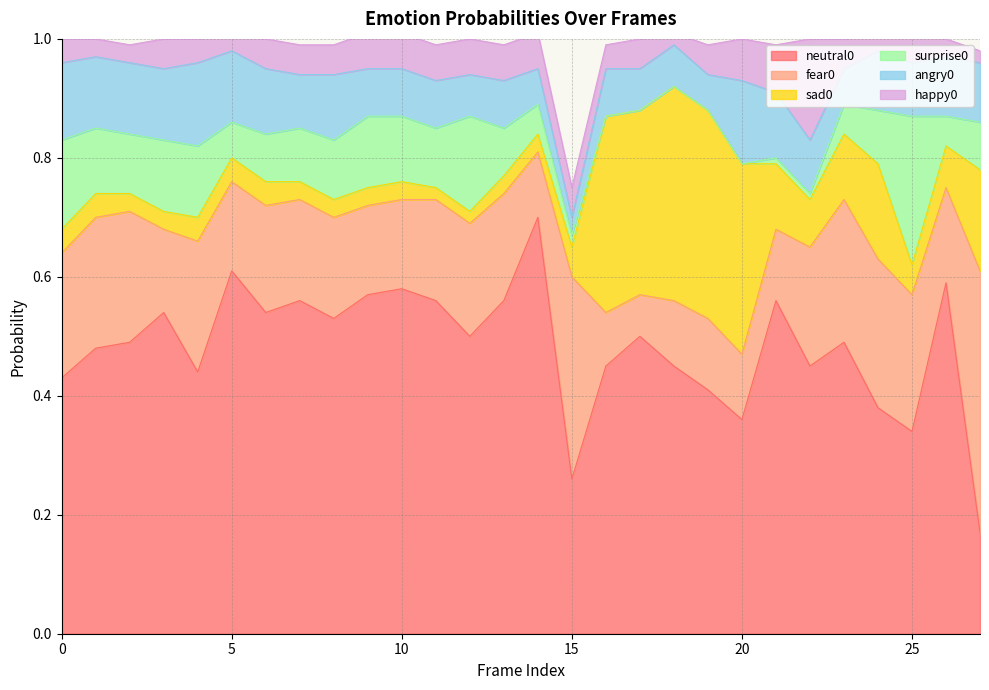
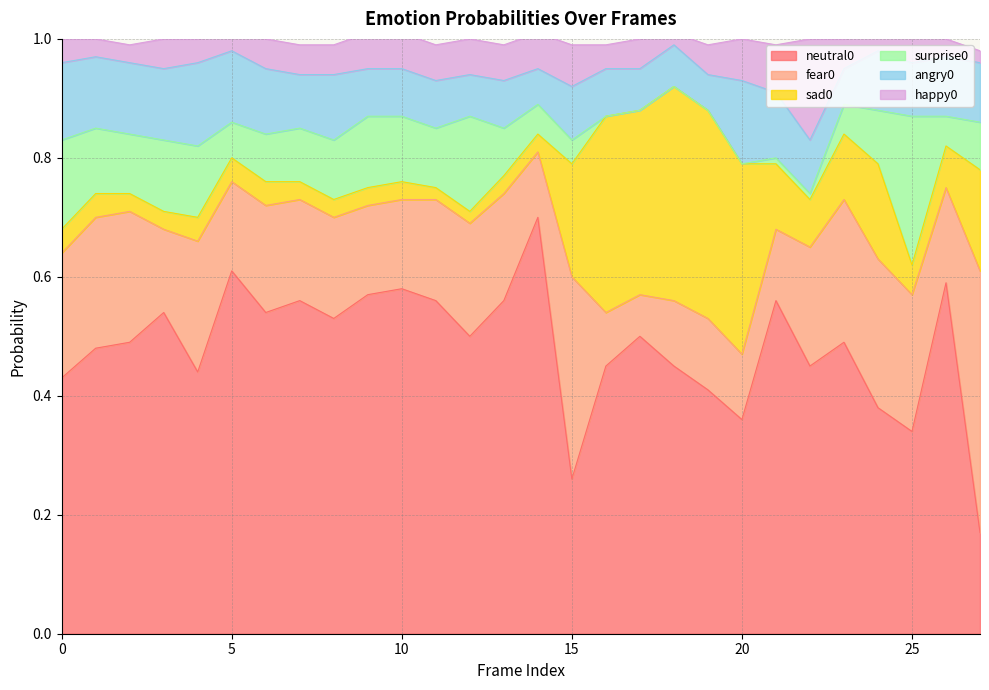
  {
    "sad0": {
      "0": 0.04,
      "5": 0.04,
      "10": 0.03,
-     "15": 0.05,
+     "15": 0.19,
      "25": 0.05
    },
    "surprise0": {
      "0": 0.15,
      "5": 0.06,
      "10": 0.11,
-     "15": 0.02,
+     "15": 0.04,
      "25": 0.25
    },
    "angry0": {
      "0": 0.13,
      "5": 0.12,
      "10": 0.08,
-     "15": 0.03,
+     "15": 0.09,
      "20": 0.14
    },
    "happy0": {
      "0": 0.04,
-     "15": 0.05,
+     "15": 0.07,
      "20": 0.07
    }
  }
